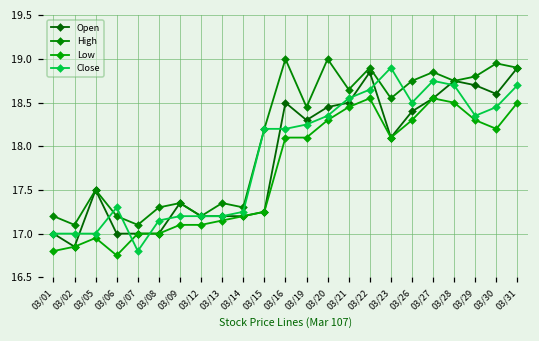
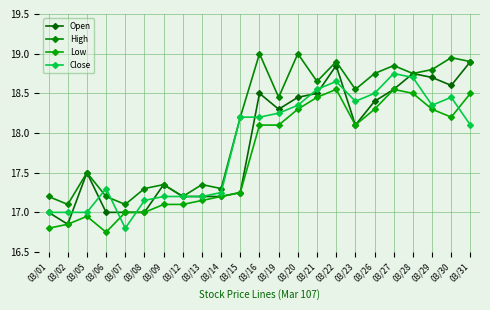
  {
    "Close": {
      "03/02": 17.0,
      "03/05": 17.0,
      "03/06": 17.3,
      "03/07": 16.8,
      "03/08": 17.2,
      "03/09": 17.2,
      "03/14": 17.3,
      "03/16": 18.2,
      "03/19": 18.3,
      "03/20": 18.4,
      "03/21": 18.6,
      "03/22": 18.7,
-     "03/23": 18.9,
+     "03/23": 18.4,
      "03/26": 18.5,
      "03/27": 18.8,
      "03/28": 18.7,
      "03/29": 18.4,
      "03/30": 18.5,
-     "03/31": 18.7
+     "03/31": 18.1
    }
  }
